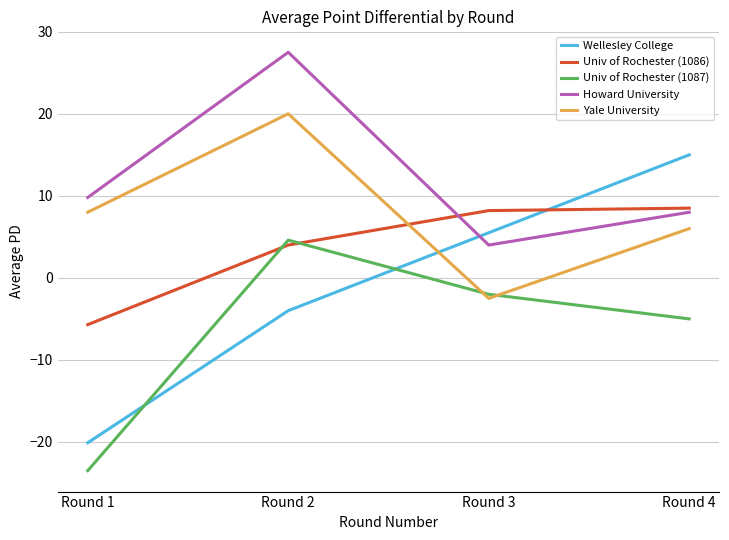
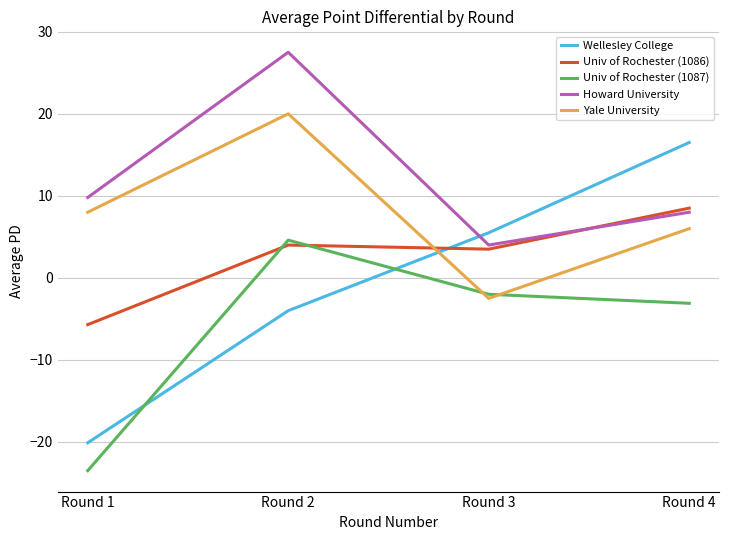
  {
    "Wellesley College": {
      "Round 1": -20,
      "Round 2": -4,
      "Round 3": 6,
-     "Round 4": 15
+     "Round 4": 17
    },
    "Univ of Rochester (1086)": {
      "Round 1": -6,
      "Round 2": 4,
-     "Round 3": 8,
+     "Round 3": 4,
      "Round 4": 9
    },
    "Univ of Rochester (1087)": {
      "Round 1": -24,
      "Round 2": 5,
      "Round 3": -2,
-     "Round 4": -5
+     "Round 4": -3
    },
    "Howard University": {
      "Round 1": 10,
      "Round 2": 28,
      "Round 3": 4,
      "Round 4": 8
    },
    "Yale University": {
      "Round 1": 8,
      "Round 2": 20,
      "Round 3": -3,
      "Round 4": 6
    }
  }
